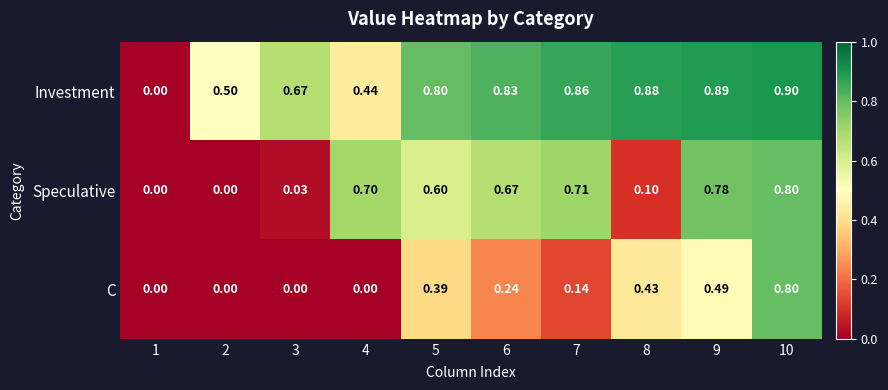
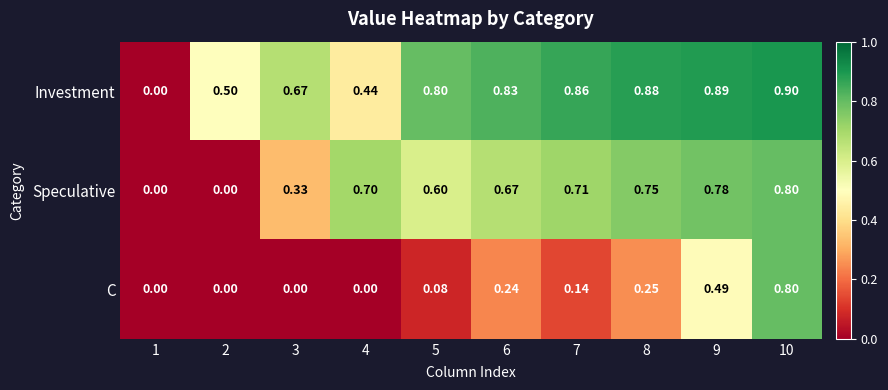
  {
    "Investment": {
      "1": 0.00,
      "2": 0.50,
      "3": 0.67,
      "4": 0.44,
      "5": 0.80,
      "6": 0.83,
      "7": 0.86,
      "8": 0.88,
      "9": 0.89,
      "10": 0.90
    },
    "Speculative": {
      "1": 0.00,
      "2": 0.00,
-     "3": 0.03,
+     "3": 0.33,
      "4": 0.70,
      "5": 0.60,
      "6": 0.67,
      "7": 0.71,
-     "8": 0.10,
+     "8": 0.75,
      "9": 0.78,
      "10": 0.80
    },
    "C": {
      "1": 0.00,
      "2": 0.00,
      "3": 0.00,
      "4": 0.00,
-     "5": 0.39,
+     "5": 0.08,
      "6": 0.24,
      "7": 0.14,
-     "8": 0.43,
+     "8": 0.25,
      "9": 0.49,
      "10": 0.80
    }
  }
